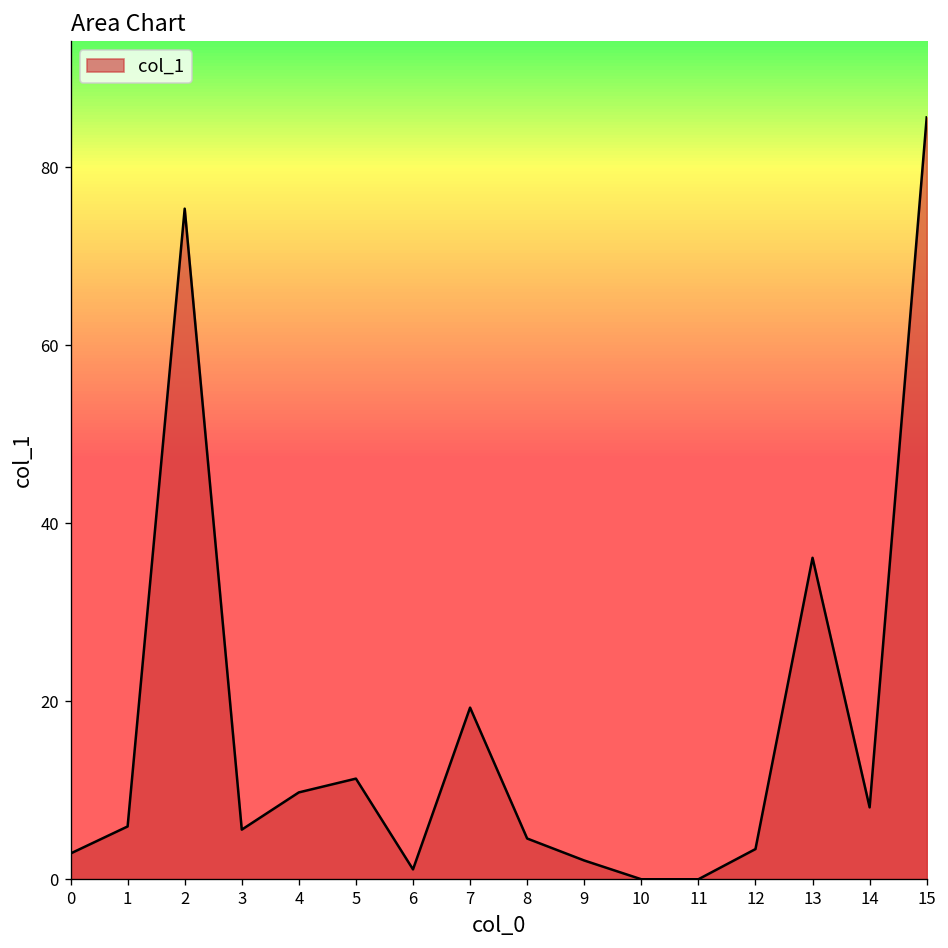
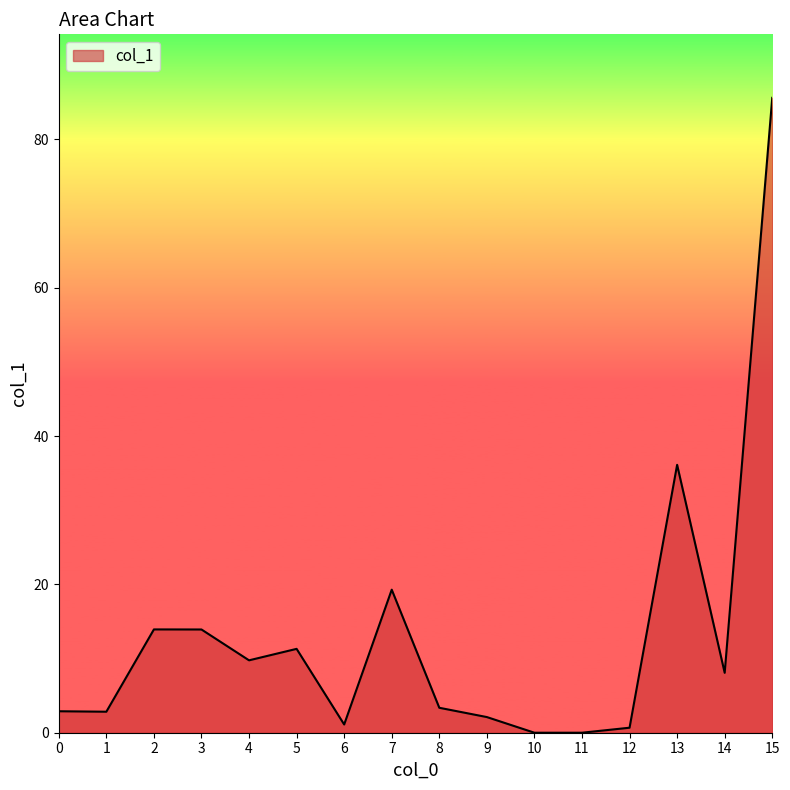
  {
    "0": 3,
-   "1": 6,
-   "2": 75,
-   "3": 6,
+   "1": 3,
+   "2": 14,
+   "3": 14,
    "4": 10,
    "5": 11,
    "6": 1,
    "7": 19,
-   "8": 5,
+   "8": 3,
    "9": 2,
    "10": 0,
    "11": 0,
-   "12": 3,
+   "12": 1,
    "13": 36,
    "14": 8,
    "15": 86
  }
